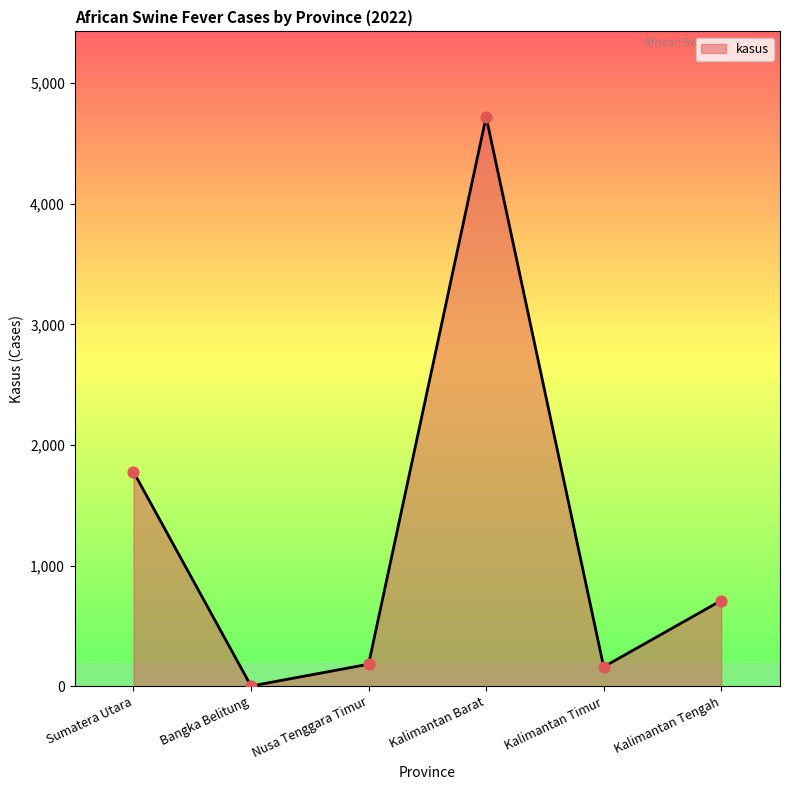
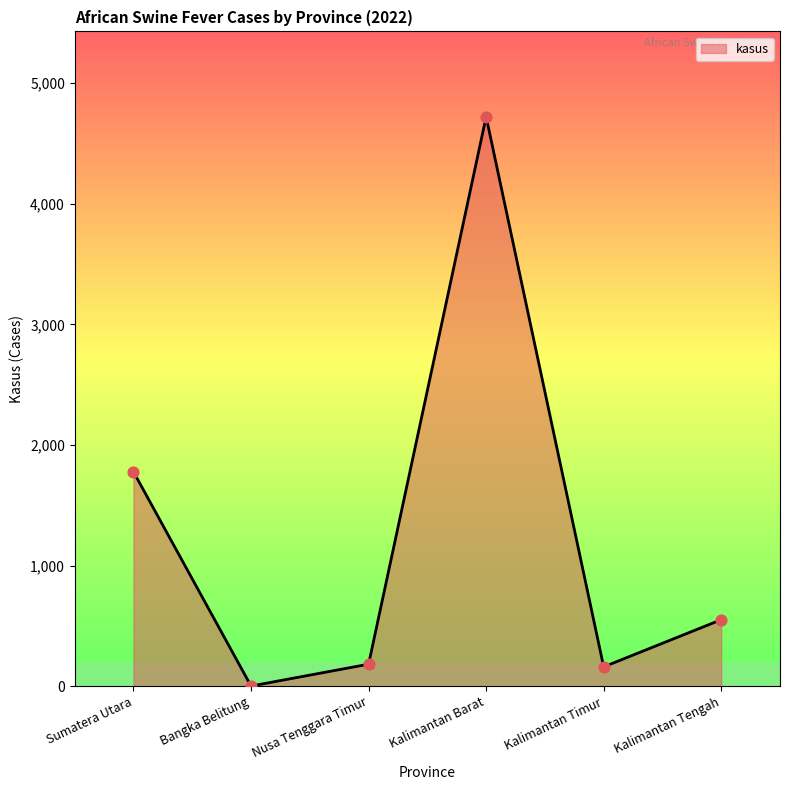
  {
    "Sumatera Utara": "1,780",
    "Kalimantan Barat": "4,720",
-   "Kalimantan Tengah": "710"
+   "Kalimantan Tengah": "550"
  }
